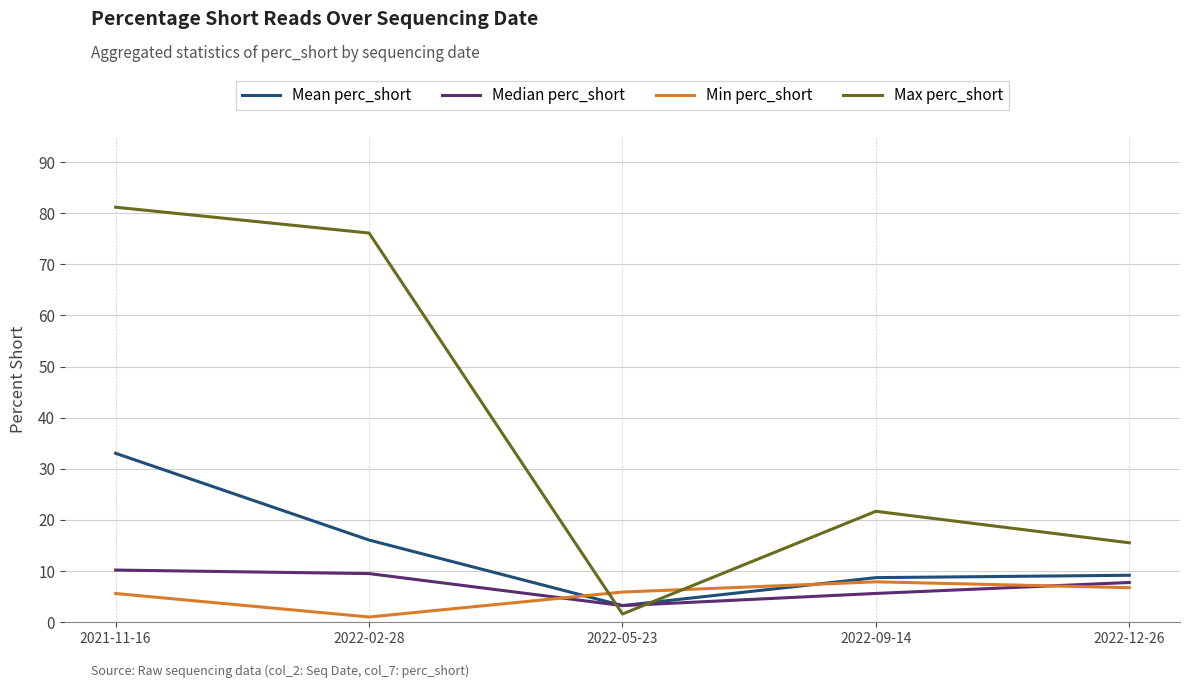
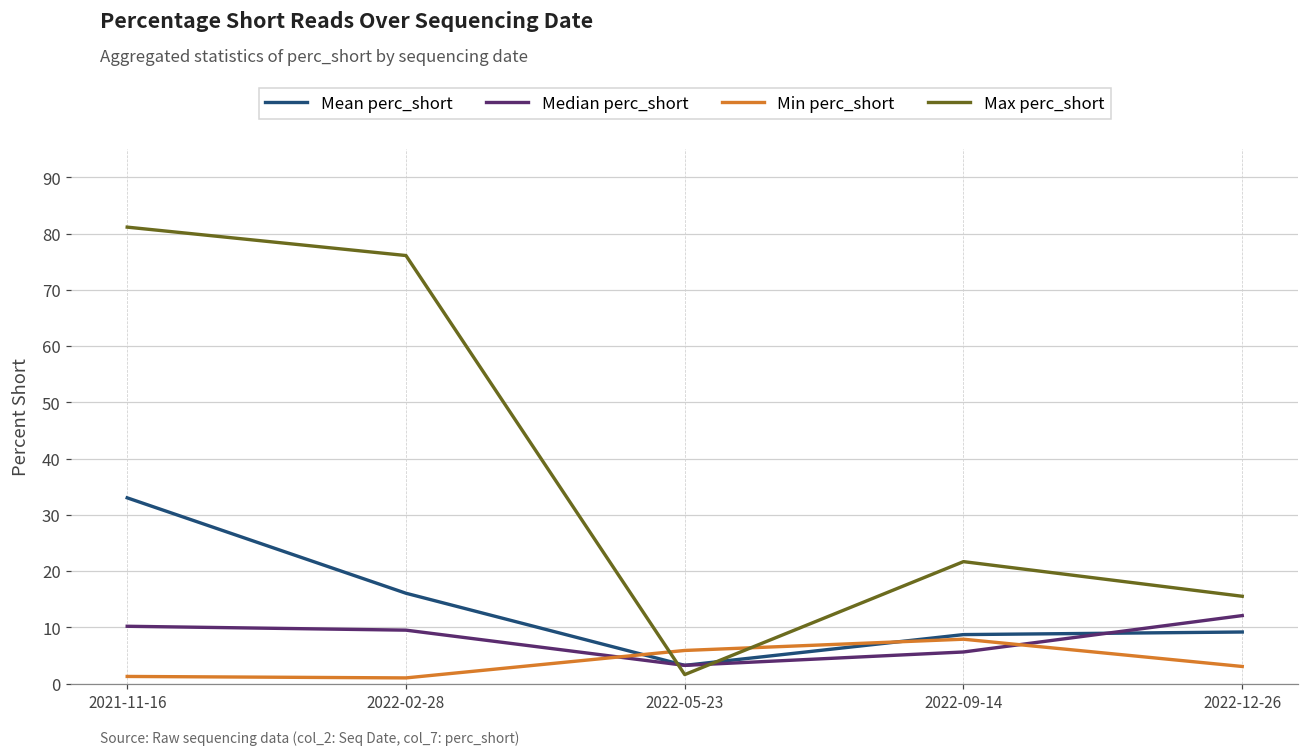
  {
    "Mean perc_short": {
      "2021-11-16": 33,
      "2022-02-28": 16,
      "2022-09-14": 9,
      "2022-12-26": 9
    },
    "Median perc_short": {
      "2021-11-16": 10,
      "2022-02-28": 10,
      "2022-09-14": 6,
-     "2022-12-26": 8
+     "2022-12-26": 12
    },
    "Min perc_short": {
-     "2021-11-16": 6,
+     "2021-11-16": 1,
      "2022-02-28": 1,
      "2022-05-23": 6,
      "2022-09-14": 8,
-     "2022-12-26": 7
+     "2022-12-26": 3
    },
    "Max perc_short": {
      "2021-11-16": 81,
      "2022-02-28": 76,
      "2022-05-23": 2,
      "2022-09-14": 22,
      "2022-12-26": 16
    }
  }
